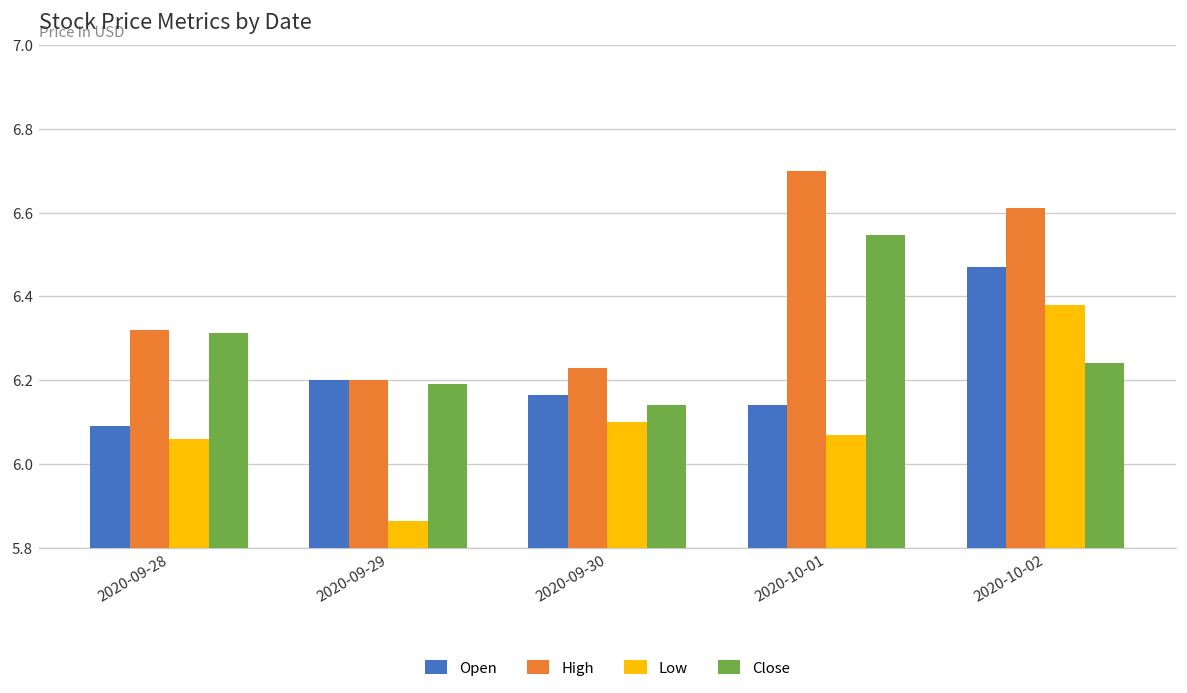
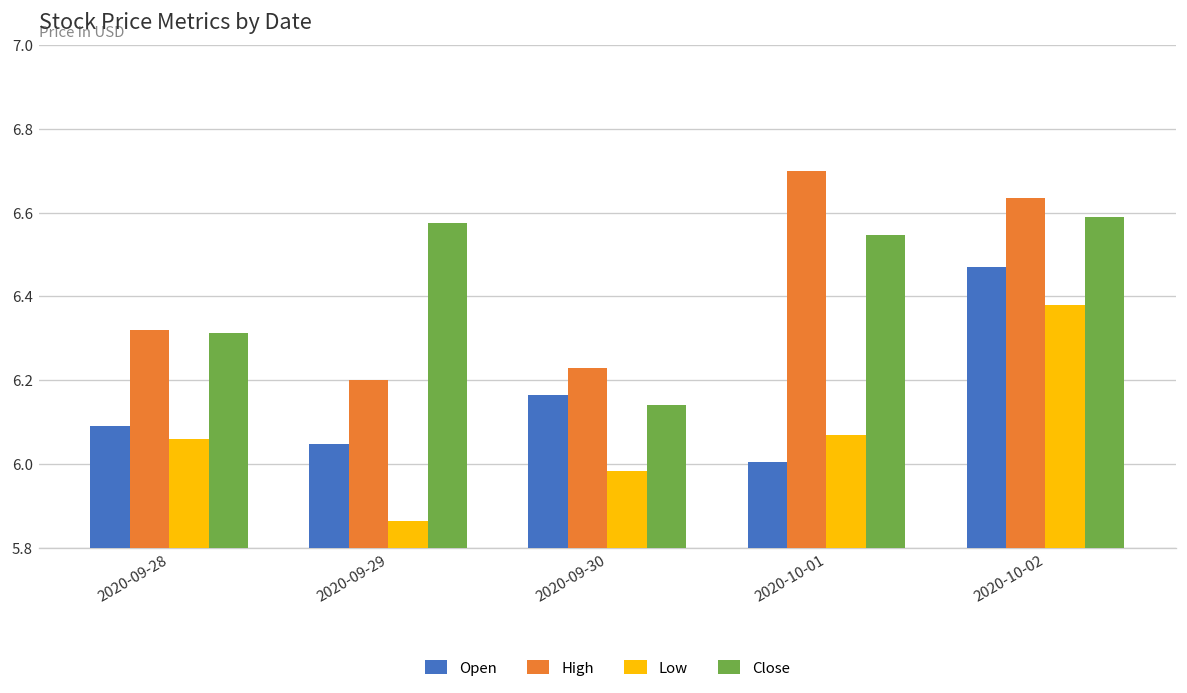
  {
    "Open": {
      "2020-09-28": 6.09,
-     "2020-09-29": 6.20,
+     "2020-09-29": 6.05,
      "2020-09-30": 6.16,
-     "2020-10-01": 6.14,
+     "2020-10-01": 6.00,
      "2020-10-02": 6.47
    },
    "High": {
      "2020-09-28": 6.32,
      "2020-09-29": 6.20,
      "2020-09-30": 6.23,
      "2020-10-01": 6.70,
-     "2020-10-02": 6.61
+     "2020-10-02": 6.63
    },
    "Low": {
      "2020-09-28": 6.06,
      "2020-09-29": 5.86,
-     "2020-09-30": 6.10,
+     "2020-09-30": 5.98,
      "2020-10-01": 6.07,
      "2020-10-02": 6.38
    },
    "Close": {
      "2020-09-28": 6.31,
-     "2020-09-29": 6.19,
+     "2020-09-29": 6.57,
      "2020-09-30": 6.14,
      "2020-10-01": 6.55,
-     "2020-10-02": 6.24
+     "2020-10-02": 6.59
    }
  }
